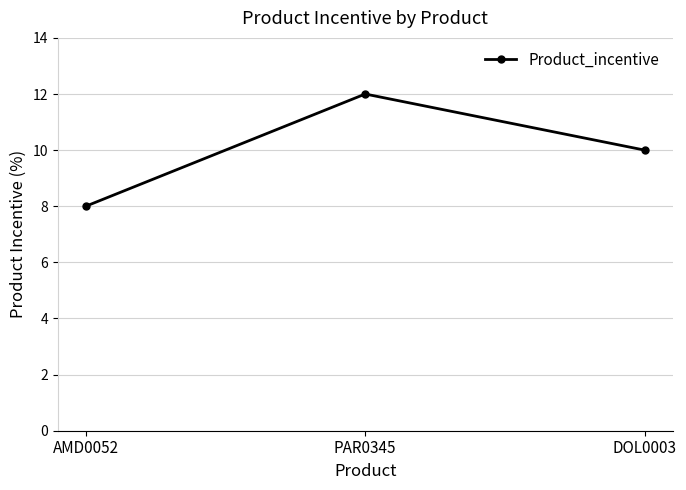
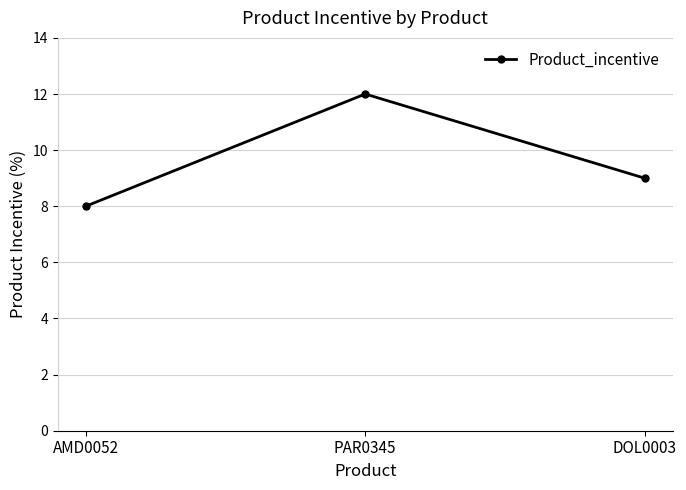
  {
    "AMD0052": 8,
    "PAR0345": 12,
-   "DOL0003": 10
+   "DOL0003": 9
  }
